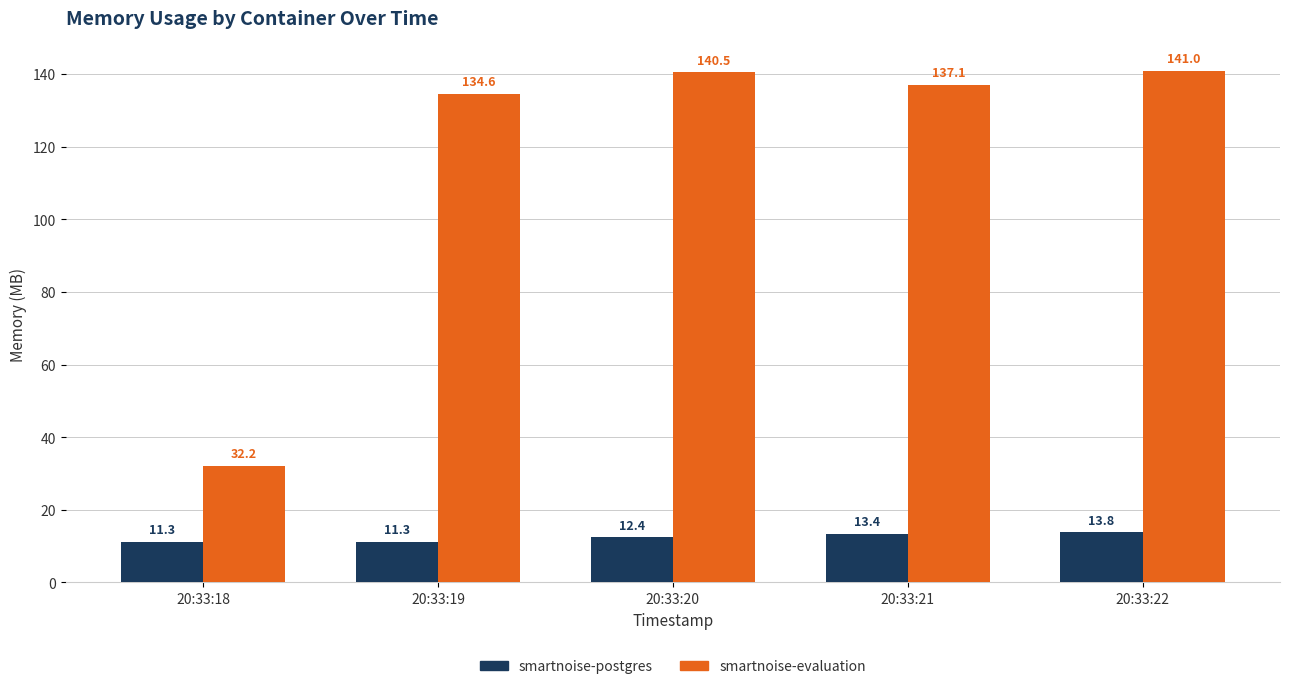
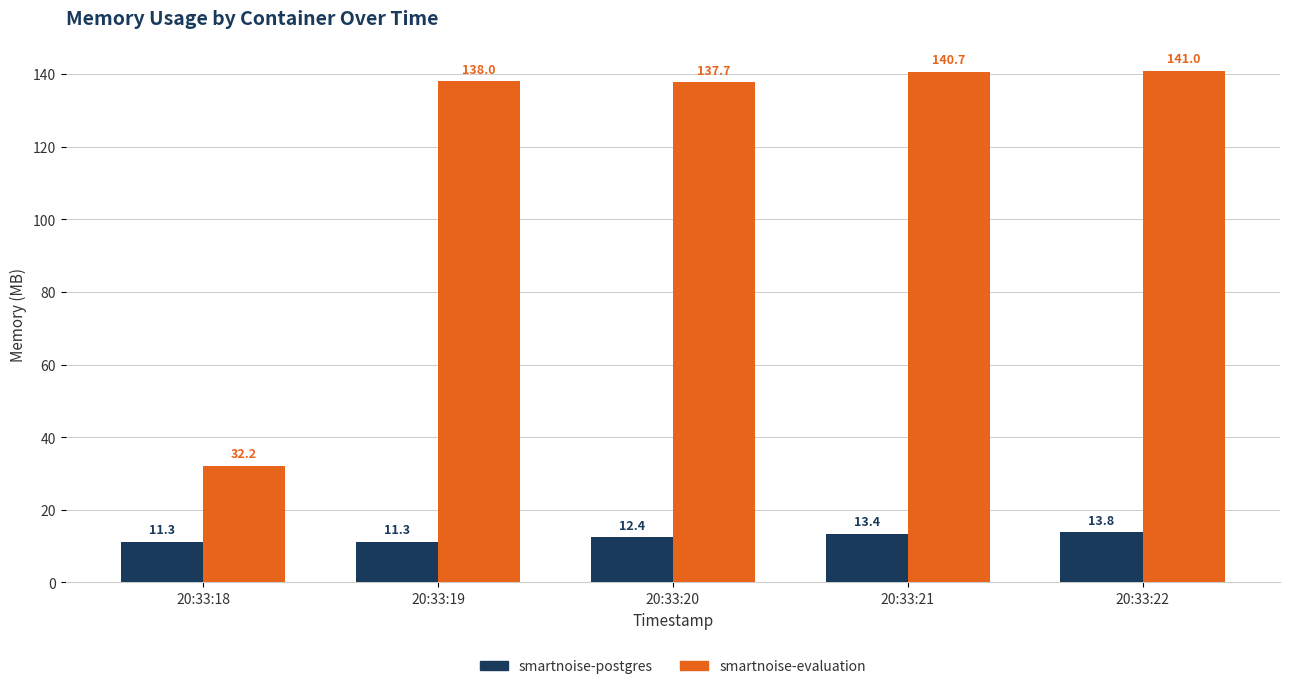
  {
    "smartnoise-postgres": {
      "20:33:18": 11.3,
      "20:33:19": 11.3,
      "20:33:20": 12.4,
      "20:33:21": 13.4,
      "20:33:22": 13.8
    },
    "smartnoise-evaluation": {
      "20:33:18": 32.2,
-     "20:33:19": 134.6,
-     "20:33:20": 140.5,
-     "20:33:21": 137.1,
+     "20:33:19": 138.0,
+     "20:33:20": 137.7,
+     "20:33:21": 140.7,
      "20:33:22": 141.0
    }
  }
